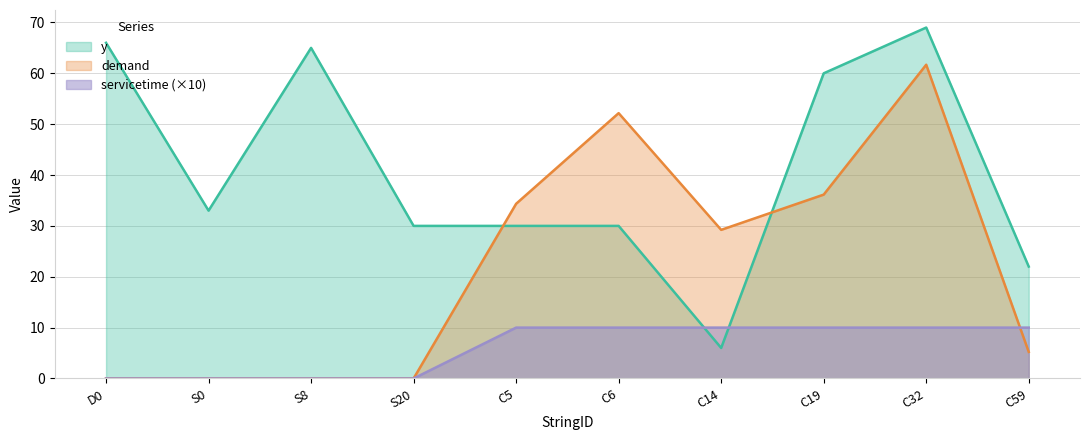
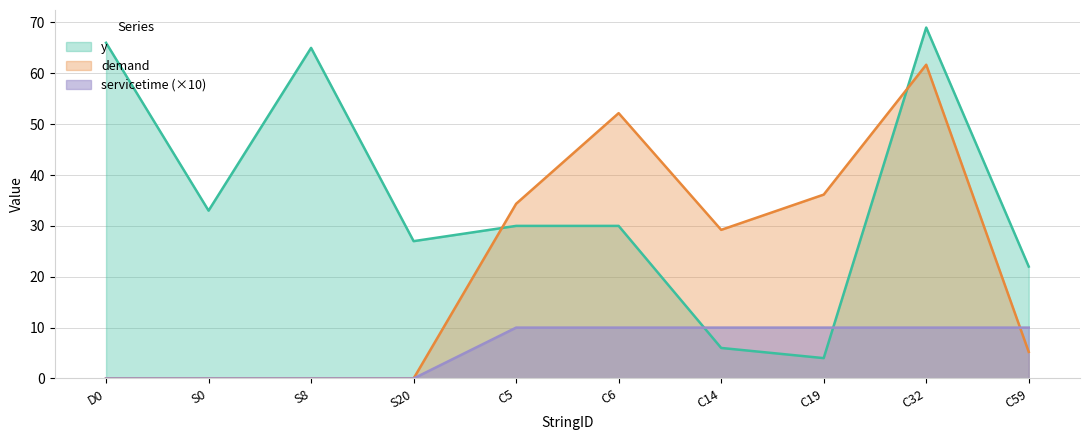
  {
    "y": {
      "D0": 66,
      "S0": 33,
      "S8": 65,
-     "S20": 30,
+     "S20": 27,
      "C5": 30,
      "C6": 30,
      "C14": 6,
-     "C19": 60,
+     "C19": 4,
      "C32": 69,
      "C59": 22
    },
    "demand": {
      "C5": 34,
      "C6": 52,
      "C14": 29,
      "C19": 36,
      "C32": 62,
      "C59": 5
    },
    "servicetime (×10)": {
      "C5": 10,
      "C6": 10,
      "C14": 10,
      "C19": 10,
      "C32": 10,
      "C59": 10
    }
  }
